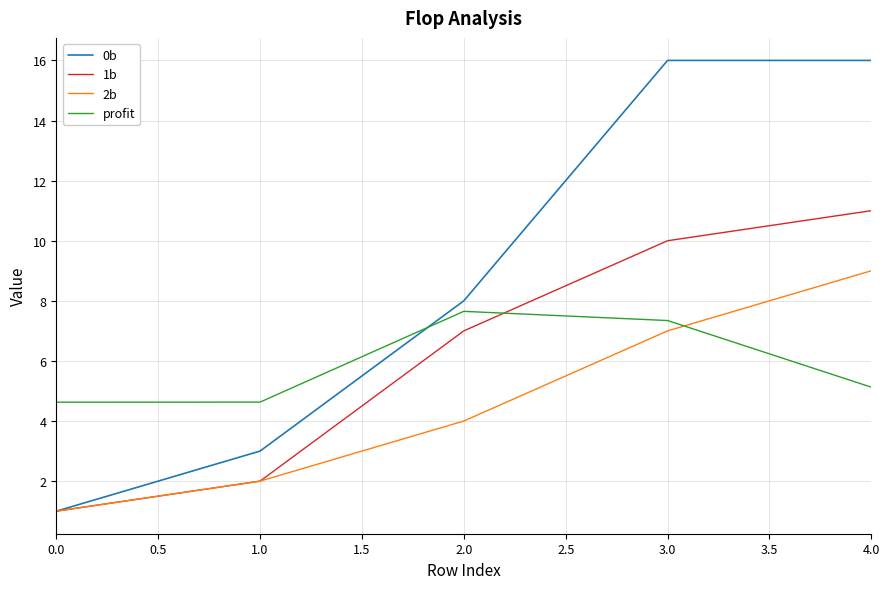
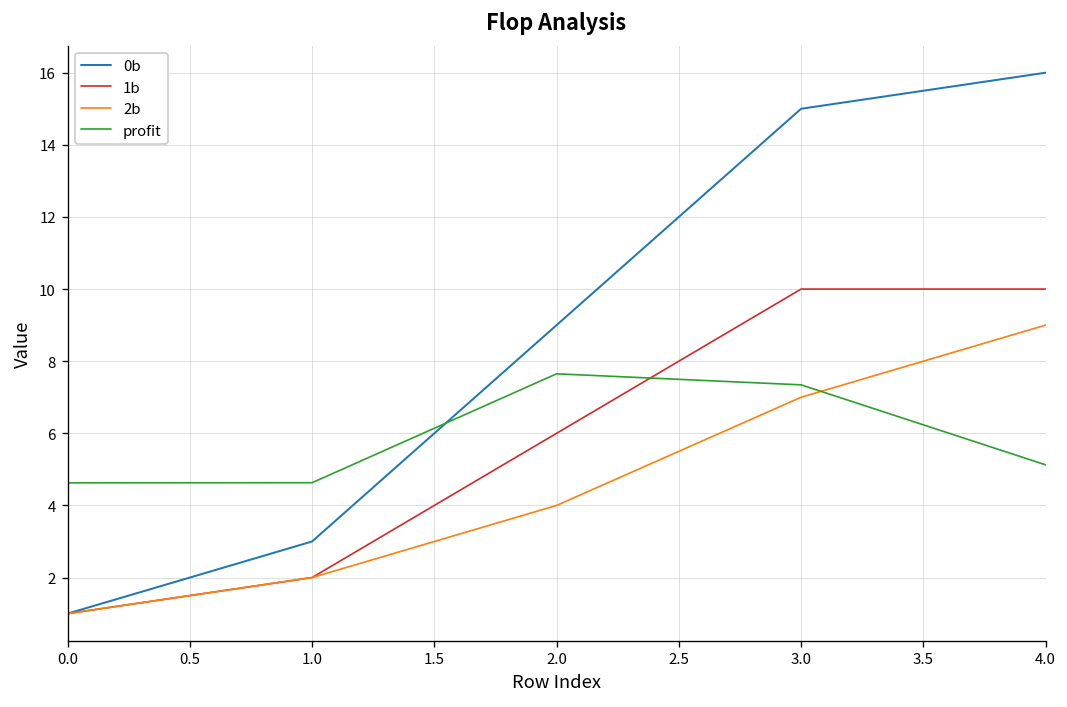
  {
    "0b": {
      "1.0": 3,
-     "2.0": 8,
-     "3.0": 16,
+     "2.0": 9,
+     "3.0": 15,
      "4.0": 16
    },
    "1b": {
-     "2.0": 7,
+     "2.0": 6,
      "3.0": 10,
-     "4.0": 11
+     "4.0": 10
    },
    "2b": {
      "2.0": 4,
      "3.0": 7,
      "4.0": 9
    },
    "profit": {
      "0.0": 4.6,
      "1.0": 4.6,
      "2.0": 7.7,
      "3.0": 7.3,
      "4.0": 5.1
    }
  }
